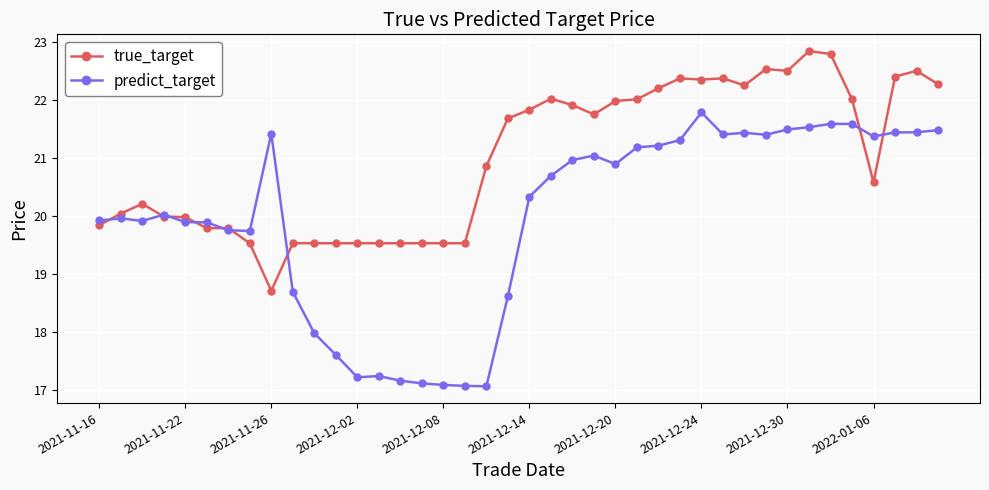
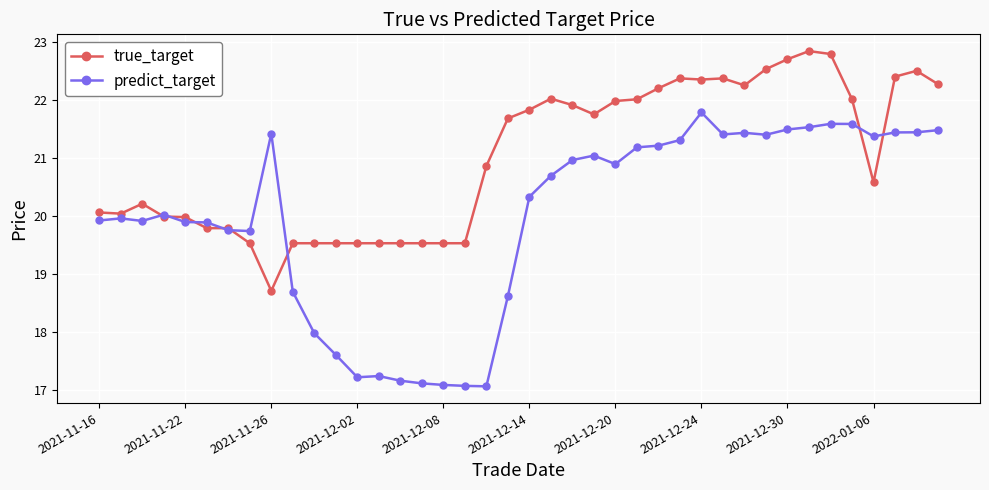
  {
    "true_target": {
-     "2021-11-16": 19.8,
+     "2021-11-16": 20.1,
      "2021-11-22": 20.0,
      "2021-11-26": 18.7,
      "2021-12-02": 19.5,
      "2021-12-08": 19.5,
      "2021-12-14": 21.8,
      "2021-12-20": 22.0,
      "2021-12-24": 22.4,
-     "2021-12-30": 22.5,
+     "2021-12-30": 22.7,
      "2022-01-06": 20.6
    },
    "predict_target": {
      "2021-11-16": 19.9,
      "2021-11-22": 19.9,
      "2021-11-26": 21.4,
      "2021-12-02": 17.2,
      "2021-12-08": 17.1,
      "2021-12-14": 20.3,
      "2021-12-20": 20.9,
      "2021-12-24": 21.8,
      "2021-12-30": 21.5,
      "2022-01-06": 21.4
    }
  }
